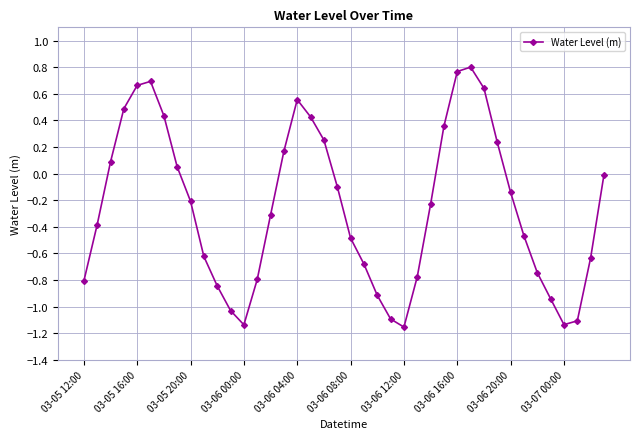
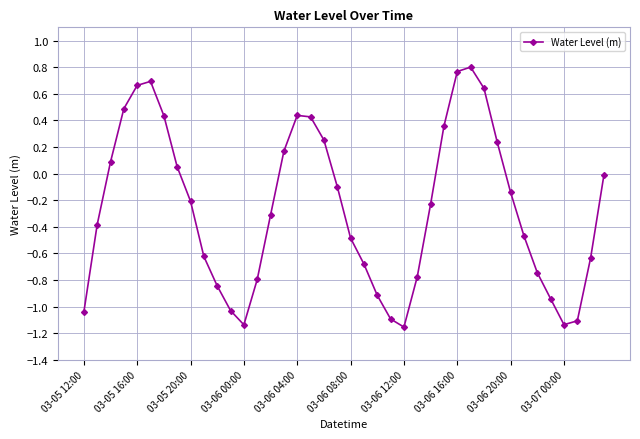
  {
-   "03-05 12:00": -0.81,
+   "03-05 12:00": -1.04,
    "03-05 16:00": 0.66,
    "03-05 20:00": -0.21,
    "03-06 00:00": -1.14,
-   "03-06 04:00": 0.56,
+   "03-06 04:00": 0.44,
    "03-06 08:00": -0.49,
    "03-06 12:00": -1.15,
    "03-06 16:00": 0.77,
    "03-06 20:00": -0.14,
    "03-07 00:00": -1.14
  }
